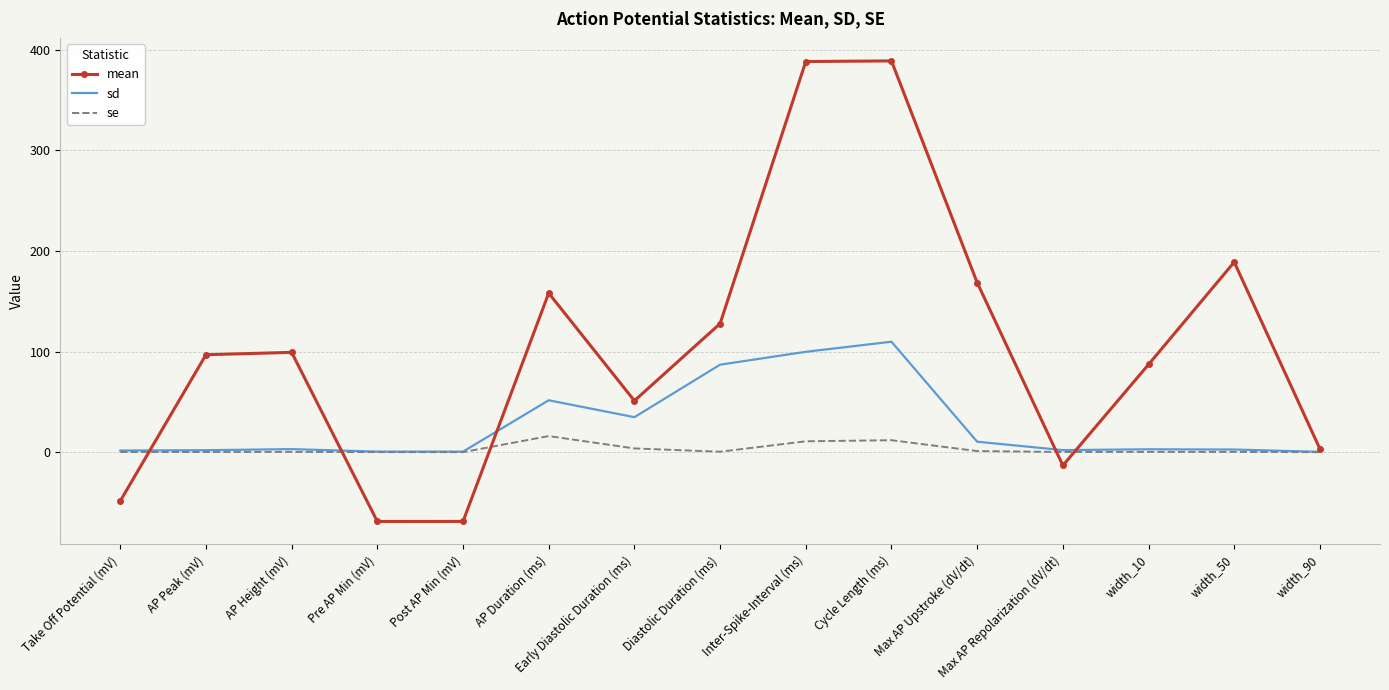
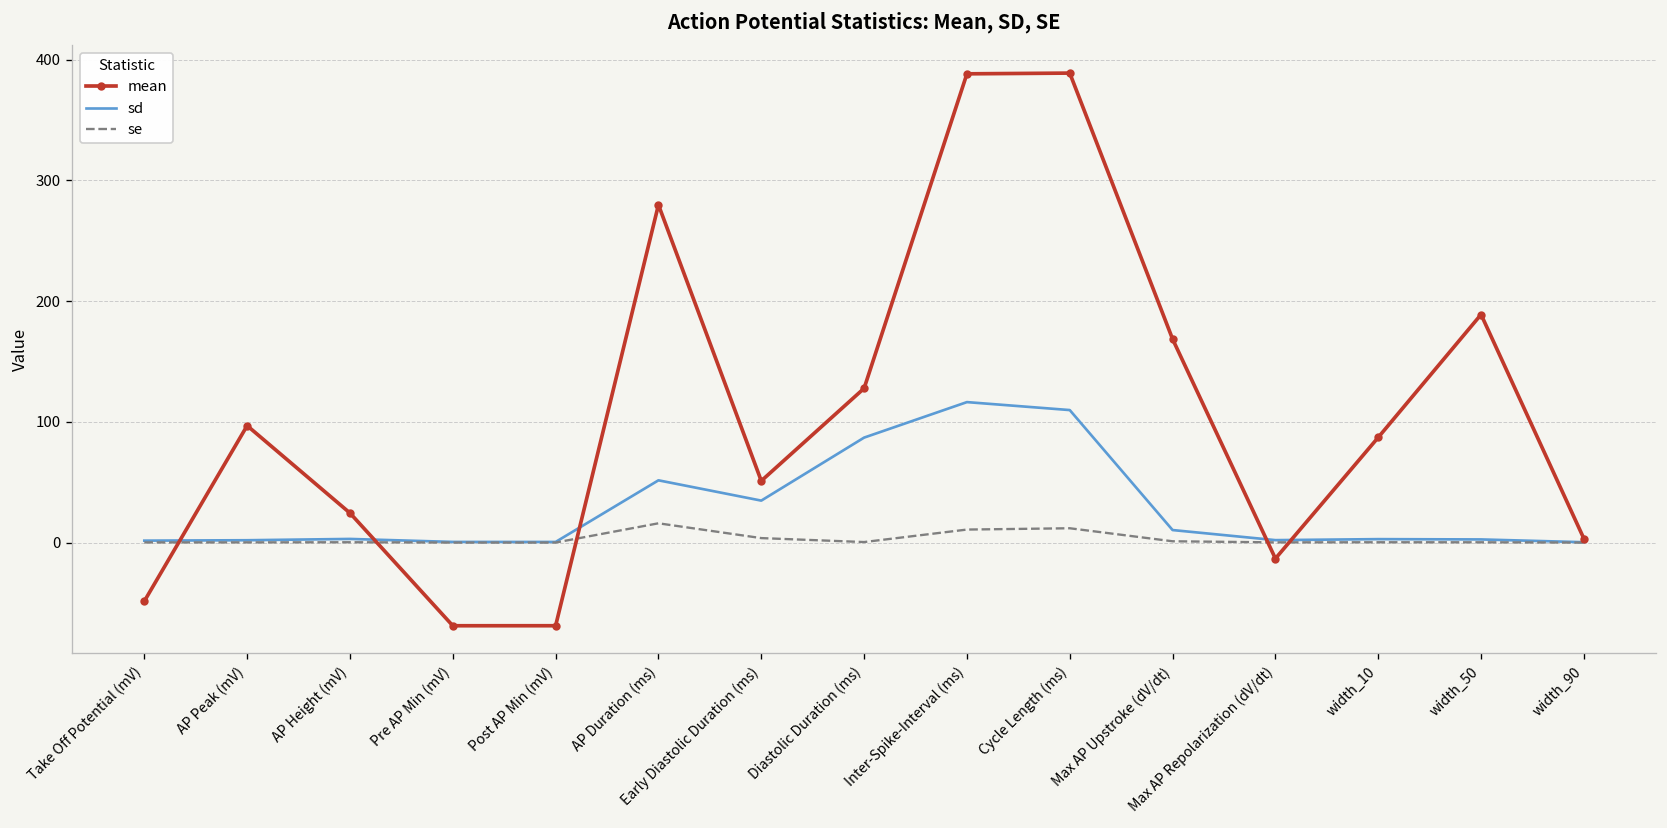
  {
    "mean": {
      "Take Off Potential (mV)": -48,
      "AP Peak (mV)": 97,
-     "AP Height (mV)": 99,
+     "AP Height (mV)": 24,
      "Pre AP Min (mV)": -69,
      "Post AP Min (mV)": -69,
-     "AP Duration (ms)": 158,
+     "AP Duration (ms)": 280,
      "Early Diastolic Duration (ms)": 51,
      "Diastolic Duration (ms)": 128,
      "Inter-Spike-Interval (ms)": 388,
      "Cycle Length (ms)": 389,
      "Max AP Upstroke (dV/dt)": 169,
      "Max AP Repolarization (dV/dt)": -13,
      "width_10": 87,
      "width_50": 189,
      "width_90": 3
    },
    "sd": {
      "AP Height (mV)": 3,
      "AP Duration (ms)": 52,
      "Early Diastolic Duration (ms)": 35,
      "Diastolic Duration (ms)": 87,
-     "Inter-Spike-Interval (ms)": 100,
+     "Inter-Spike-Interval (ms)": 116,
      "Cycle Length (ms)": 110,
      "Max AP Upstroke (dV/dt)": 10,
      "width_10": 3
    },
    "se": {
      "AP Height (mV)": 0,
      "AP Duration (ms)": 16,
      "Early Diastolic Duration (ms)": 4,
      "Diastolic Duration (ms)": 0,
      "Inter-Spike-Interval (ms)": 11,
      "Cycle Length (ms)": 12,
      "Max AP Upstroke (dV/dt)": 1,
      "width_10": 0
    }
  }
